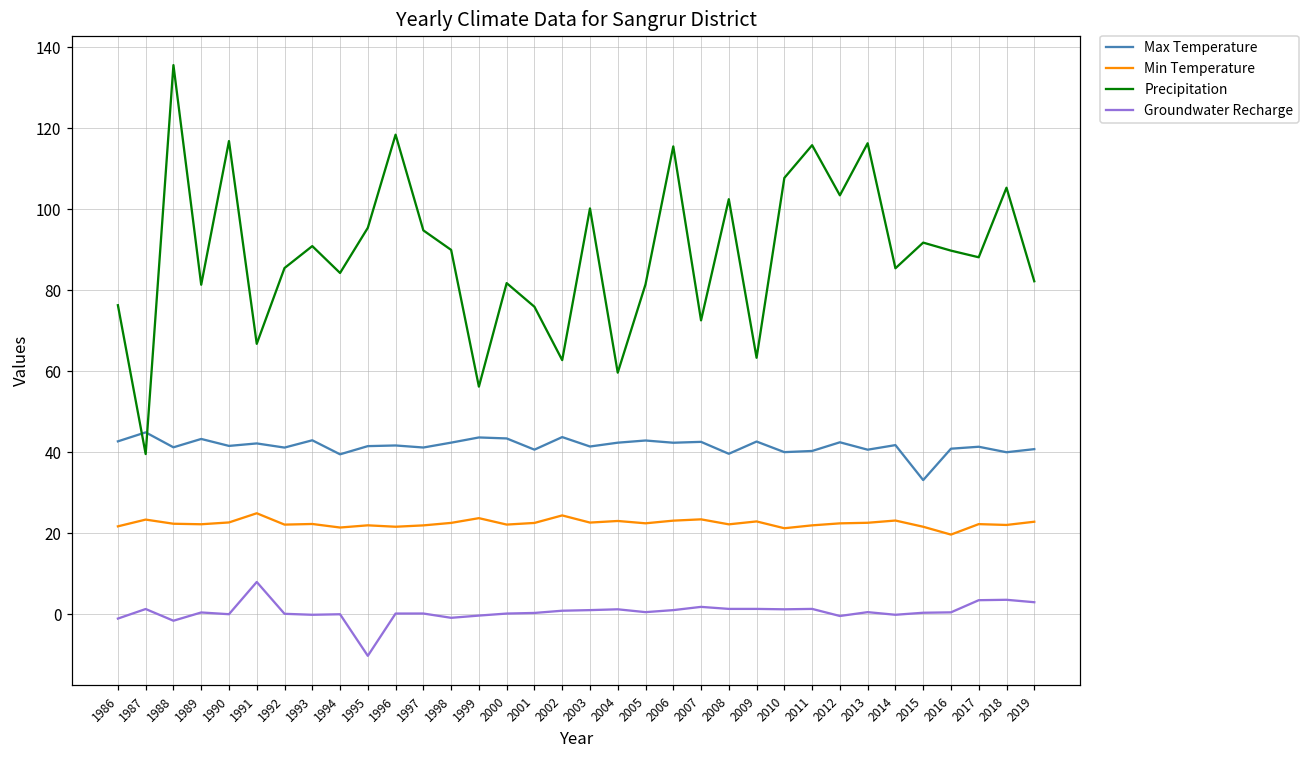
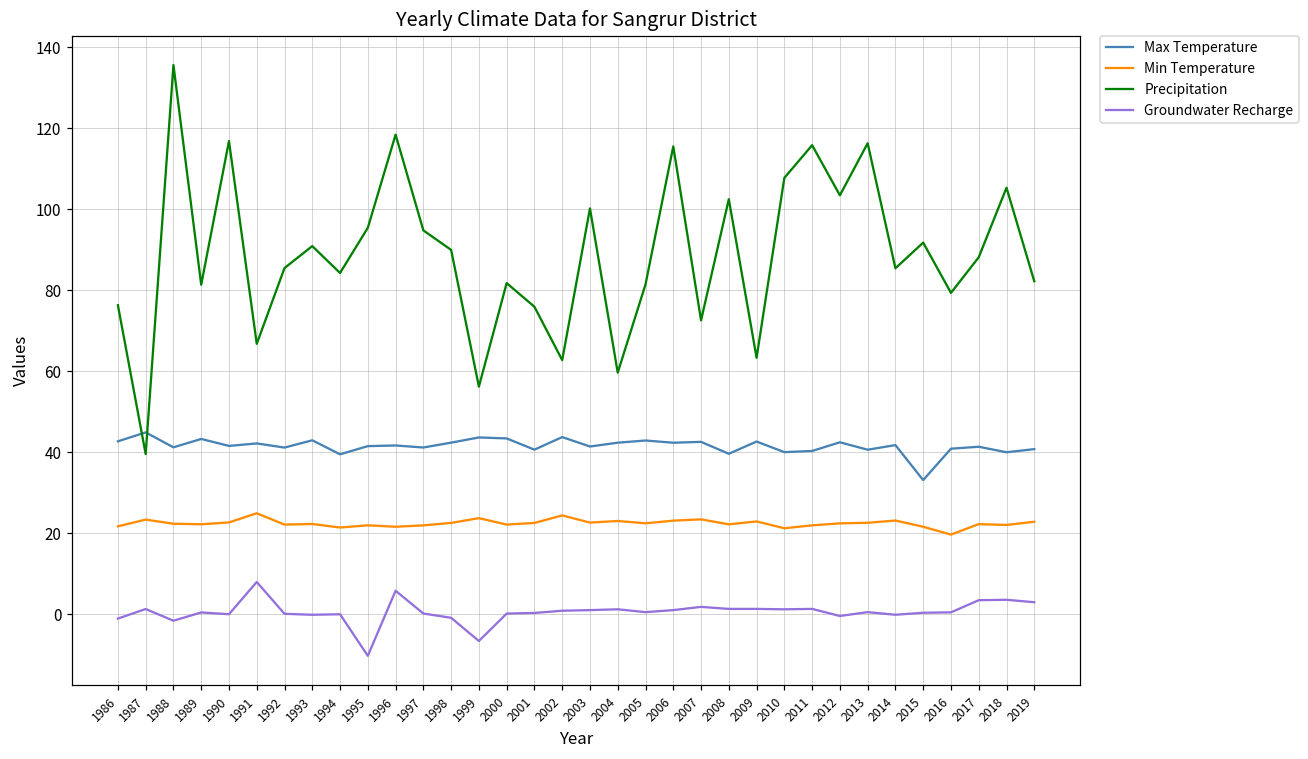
  {
    "Max Temperature": {
      "1986": 43,
      "1987": 45,
      "1988": 41,
      "1989": 43,
      "1990": 42,
      "1991": 42,
      "1992": 41,
      "1993": 43,
      "1994": 39,
      "1995": 42,
      "1996": 42,
      "1997": 41,
      "1998": 42,
      "1999": 44,
      "2000": 43,
      "2001": 41,
      "2002": 44,
      "2003": 41,
      "2004": 42,
      "2005": 43,
      "2006": 42,
      "2007": 43,
      "2008": 40,
      "2009": 43,
      "2010": 40,
      "2011": 40,
      "2012": 42,
      "2013": 41,
      "2014": 42,
      "2015": 33,
      "2016": 41,
      "2017": 41,
      "2018": 40,
      "2019": 41
    },
    "Min Temperature": {
      "1986": 22,
      "1987": 23,
      "1988": 22,
      "1989": 22,
      "1990": 23,
      "1991": 25,
      "1992": 22,
      "1993": 22,
      "1994": 21,
      "1995": 22,
      "1996": 22,
      "1997": 22,
      "1998": 23,
      "1999": 24,
      "2000": 22,
      "2001": 23,
      "2002": 24,
      "2003": 23,
      "2004": 23,
      "2005": 22,
      "2006": 23,
      "2007": 23,
      "2008": 22,
      "2009": 23,
      "2010": 21,
      "2011": 22,
      "2012": 22,
      "2013": 23,
      "2014": 23,
      "2015": 22,
      "2016": 20,
      "2017": 22,
      "2018": 22,
      "2019": 23
    },
    "Precipitation": {
      "1986": 76,
      "1987": 40,
      "1988": 136,
      "1989": 81,
      "1990": 117,
      "1991": 67,
      "1992": 85,
      "1993": 91,
      "1994": 84,
      "1995": 95,
      "1996": 118,
      "1997": 95,
      "1998": 90,
      "1999": 56,
      "2000": 82,
      "2001": 76,
      "2002": 63,
      "2003": 100,
      "2004": 60,
      "2005": 81,
      "2006": 116,
      "2007": 73,
      "2008": 102,
      "2009": 63,
      "2010": 108,
      "2011": 116,
      "2012": 103,
      "2013": 116,
      "2014": 85,
      "2015": 92,
-     "2016": 90,
+     "2016": 79,
      "2017": 88,
      "2018": 105,
      "2019": 82
    },
    "Groundwater Recharge": {
      "1986": -1,
      "1987": 1,
      "1988": -2,
      "1989": 0,
      "1990": 0,
      "1991": 8,
      "1992": 0,
      "1993": 0,
      "1994": 0,
      "1995": -10,
-     "1996": 0,
+     "1996": 6,
      "1997": 0,
      "1998": -1,
-     "1999": 0,
+     "1999": -7,
      "2000": 0,
      "2001": 0,
      "2002": 1,
      "2003": 1,
      "2004": 1,
      "2005": 1,
      "2006": 1,
      "2007": 2,
      "2008": 1,
      "2009": 1,
      "2010": 1,
      "2011": 1,
      "2012": 0,
      "2013": 1,
      "2014": 0,
      "2015": 0,
      "2016": 0,
      "2017": 3,
      "2018": 4,
      "2019": 3
    }
  }
